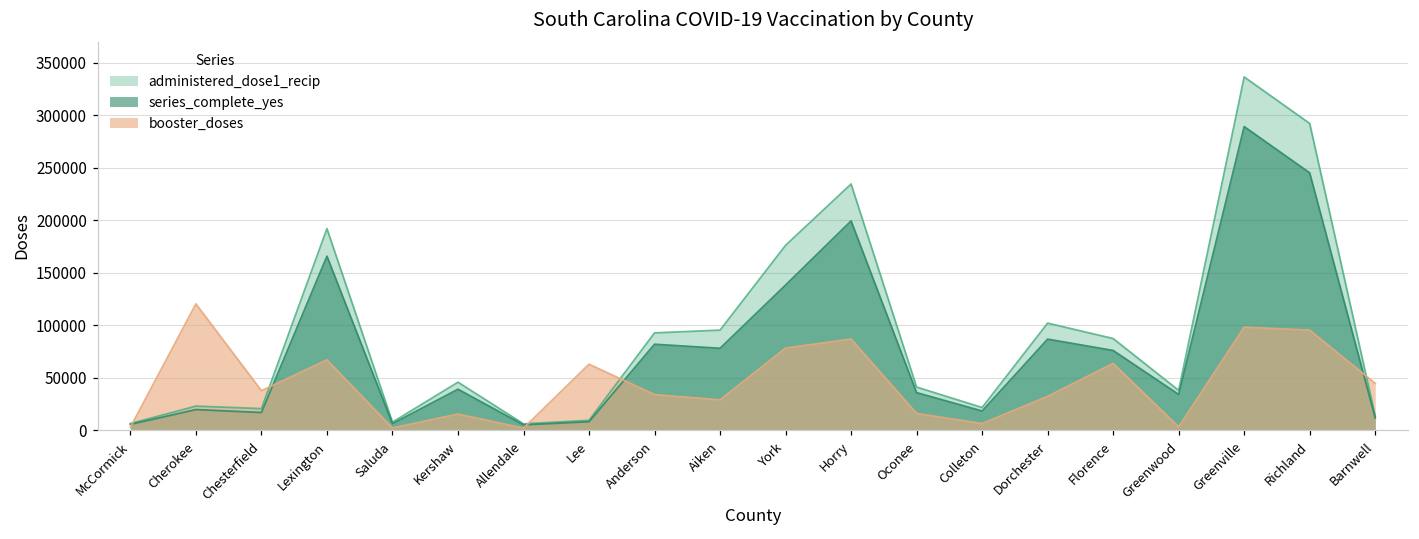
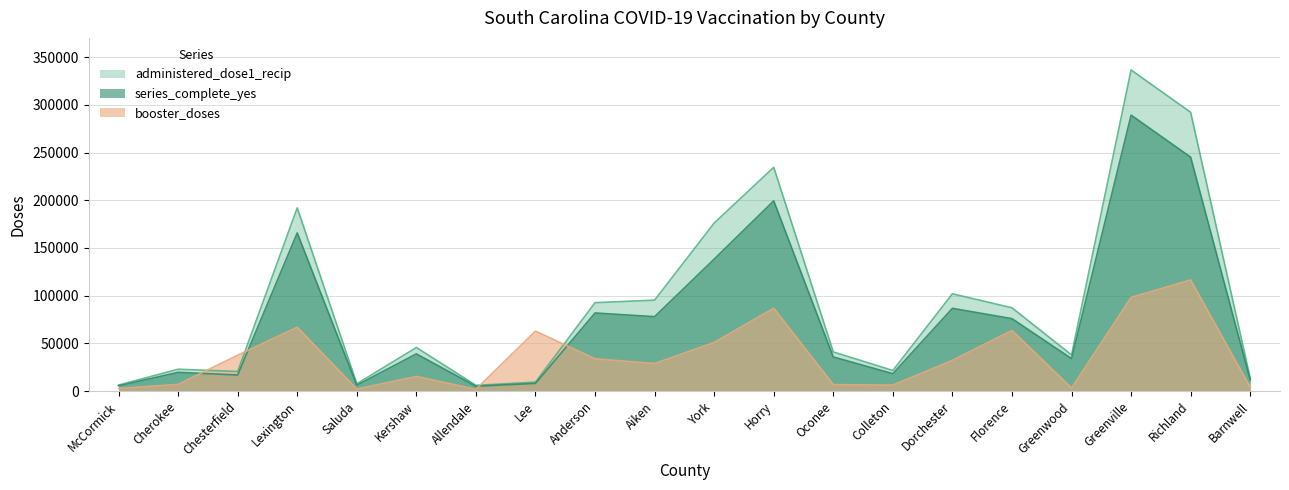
  {
    "booster_doses": {
      "McCormick": 0,
-     "Cherokee": 120000,
+     "Cherokee": 10000,
      "Chesterfield": 40000,
      "Lexington": 70000,
      "Saluda": 0,
      "Kershaw": 20000,
      "Allendale": 0,
      "Lee": 60000,
      "Anderson": 30000,
      "Aiken": 30000,
-     "York": 80000,
+     "York": 50000,
      "Horry": 90000,
-     "Oconee": 20000,
+     "Oconee": 10000,
      "Colleton": 10000,
      "Dorchester": 30000,
      "Florence": 60000,
      "Greenwood": 0,
      "Greenville": 100000,
-     "Richland": 100000,
-     "Barnwell": 40000
+     "Richland": 120000,
+     "Barnwell": 0
    }
  }
